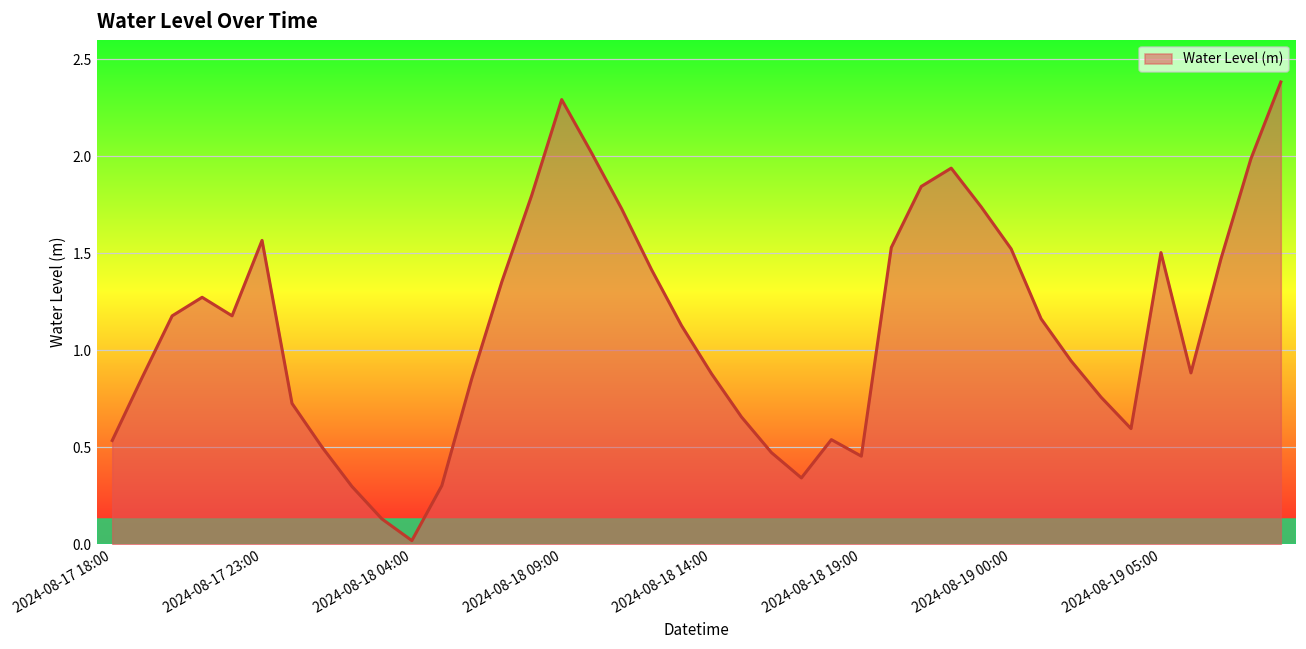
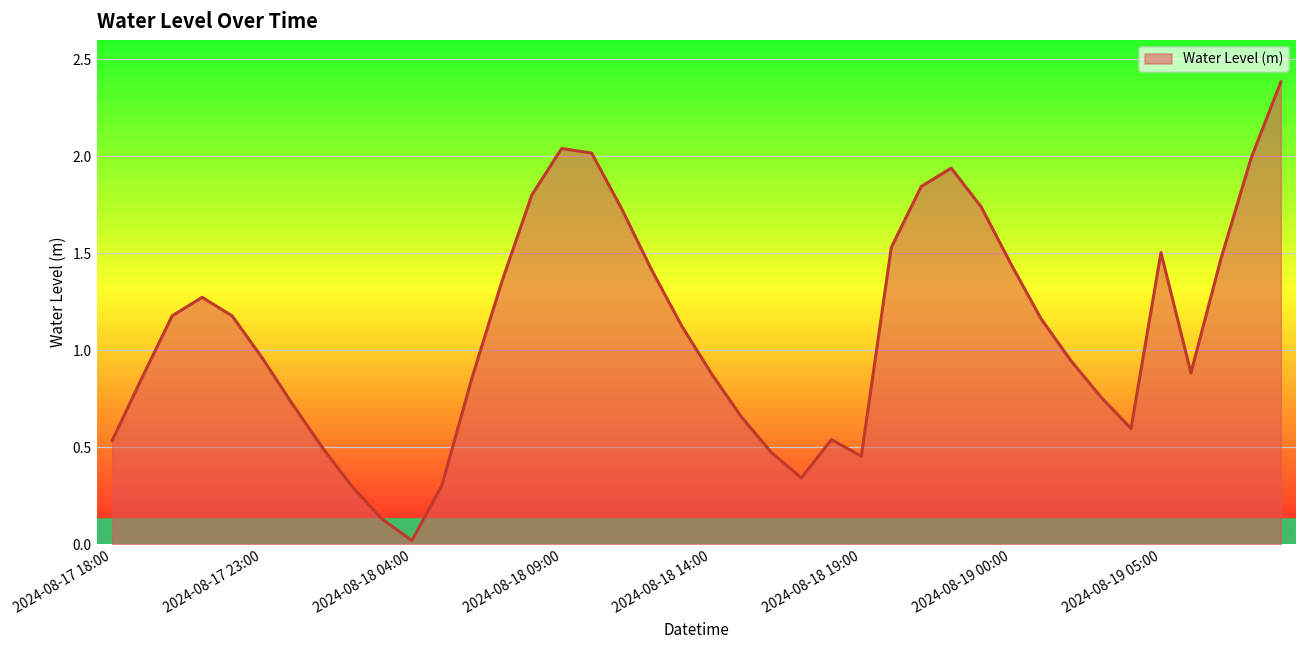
  {
    "2024-08-17 18:00": 0.54,
-   "2024-08-17 23:00": 1.57,
-   "2024-08-18 09:00": 2.29,
+   "2024-08-17 23:00": 0.96,
+   "2024-08-18 09:00": 2.04,
    "2024-08-18 14:00": 0.88,
    "2024-08-18 19:00": 0.45,
-   "2024-08-19 00:00": 1.52,
+   "2024-08-19 00:00": 1.44,
    "2024-08-19 05:00": 1.50
  }
